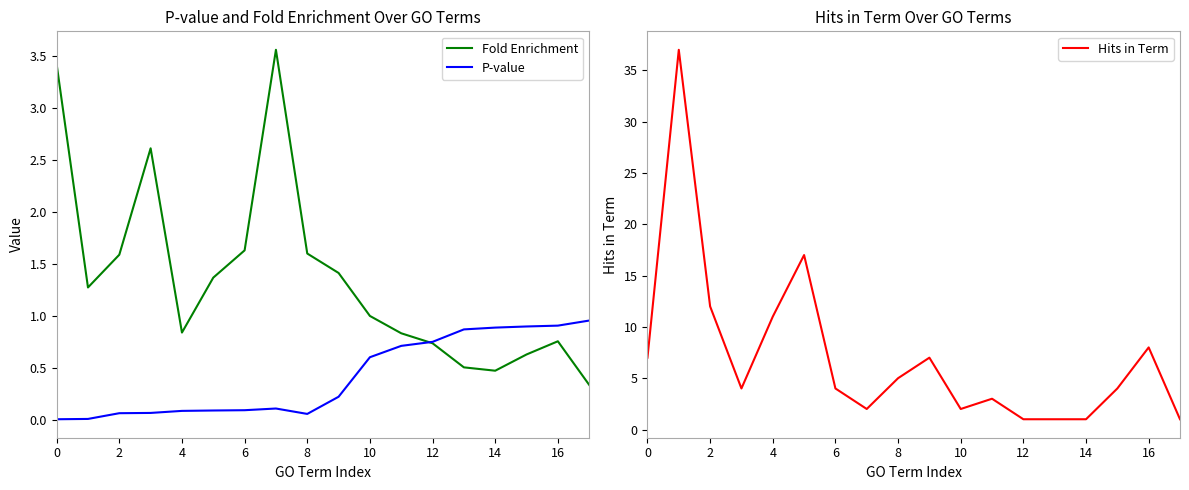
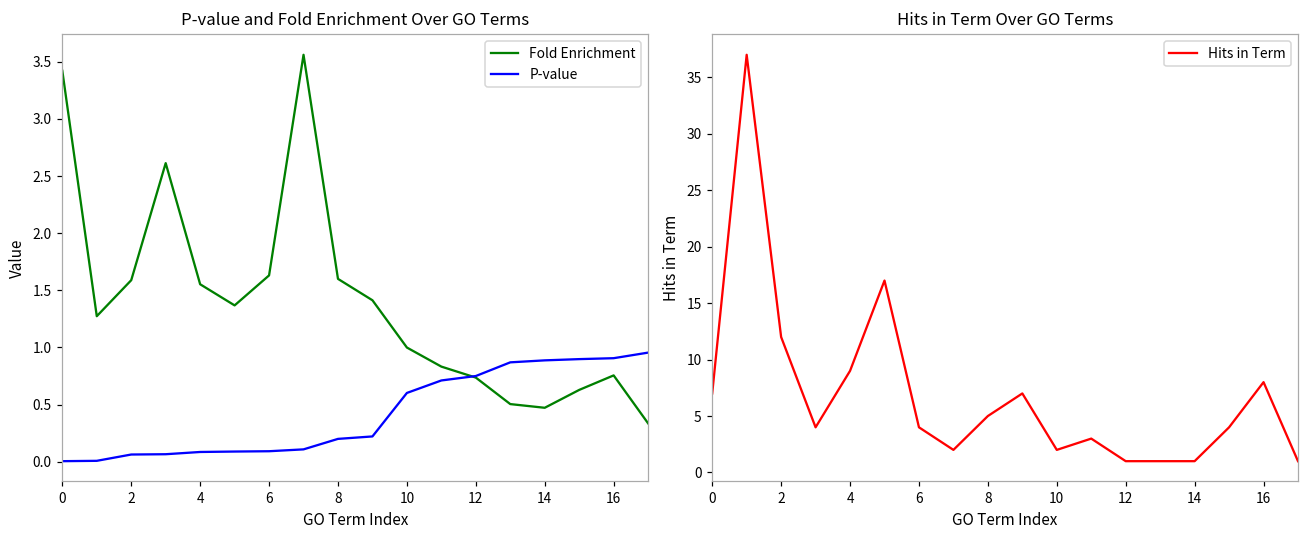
  {
    "P-value and Fold Enrichment Over GO Terms": {
      "Fold Enrichment": {
        "0": 3.42,
        "2": 1.59,
-       "4": 0.84,
+       "4": 1.55,
        "6": 1.63,
        "8": 1.60,
        "10": 1.00,
        "14": 0.47,
        "16": 0.76
      },
      "P-value": {
        "0": 0.00,
        "2": 0.06,
        "4": 0.08,
        "6": 0.09,
-       "8": 0.06,
+       "8": 0.20,
        "10": 0.60,
        "14": 0.89,
        "16": 0.91
      }
    },
    "Hits in Term Over GO Terms": {
      "0": 7,
      "2": 12,
-     "4": 11,
+     "4": 9,
      "6": 4,
      "8": 5,
      "10": 2,
      "12": 1,
      "14": 1,
      "16": 8
    }
  }
